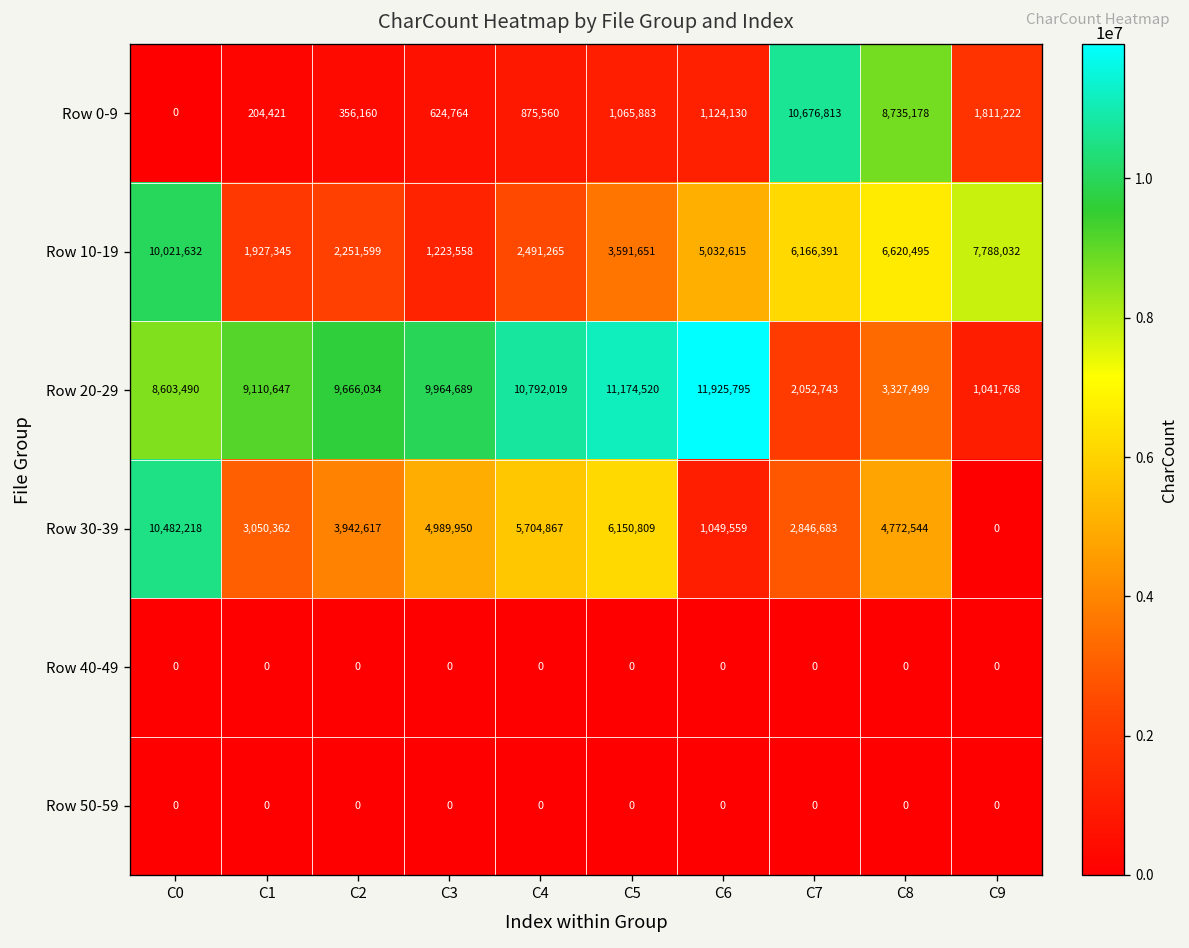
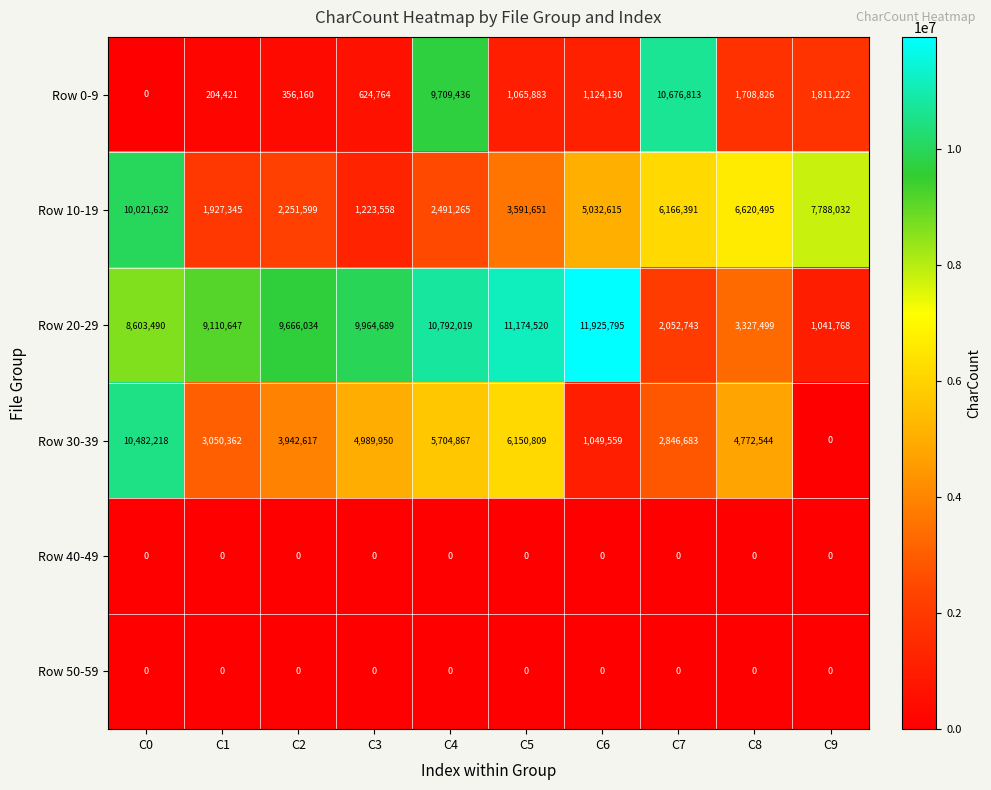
  {
    "Row 0-9": {
      "C0": "0",
      "C1": "204,421",
      "C2": "356,160",
      "C3": "624,764",
-     "C4": "875,560",
+     "C4": "9,709,436",
      "C5": "1,065,883",
      "C6": "1,124,130",
      "C7": "10,676,813",
-     "C8": "8,735,178",
+     "C8": "1,708,826",
      "C9": "1,811,222"
    },
    "Row 10-19": {
      "C0": "10,021,632",
      "C1": "1,927,345",
      "C2": "2,251,599",
      "C3": "1,223,558",
      "C4": "2,491,265",
      "C5": "3,591,651",
      "C6": "5,032,615",
      "C7": "6,166,391",
      "C8": "6,620,495",
      "C9": "7,788,032"
    },
    "Row 20-29": {
      "C0": "8,603,490",
      "C1": "9,110,647",
      "C2": "9,666,034",
      "C3": "9,964,689",
      "C4": "10,792,019",
      "C5": "11,174,520",
      "C6": "11,925,795",
      "C7": "2,052,743",
      "C8": "3,327,499",
      "C9": "1,041,768"
    },
    "Row 30-39": {
      "C0": "10,482,218",
      "C1": "3,050,362",
      "C2": "3,942,617",
      "C3": "4,989,950",
      "C4": "5,704,867",
      "C5": "6,150,809",
      "C6": "1,049,559",
      "C7": "2,846,683",
      "C8": "4,772,544",
      "C9": "0"
    },
    "Row 40-49": {
      "C0": "0",
      "C1": "0",
      "C2": "0",
      "C3": "0",
      "C4": "0",
      "C5": "0",
      "C6": "0",
      "C7": "0",
      "C8": "0",
      "C9": "0"
    },
    "Row 50-59": {
      "C0": "0",
      "C1": "0",
      "C2": "0",
      "C3": "0",
      "C4": "0",
      "C5": "0",
      "C6": "0",
      "C7": "0",
      "C8": "0",
      "C9": "0"
    }
  }
